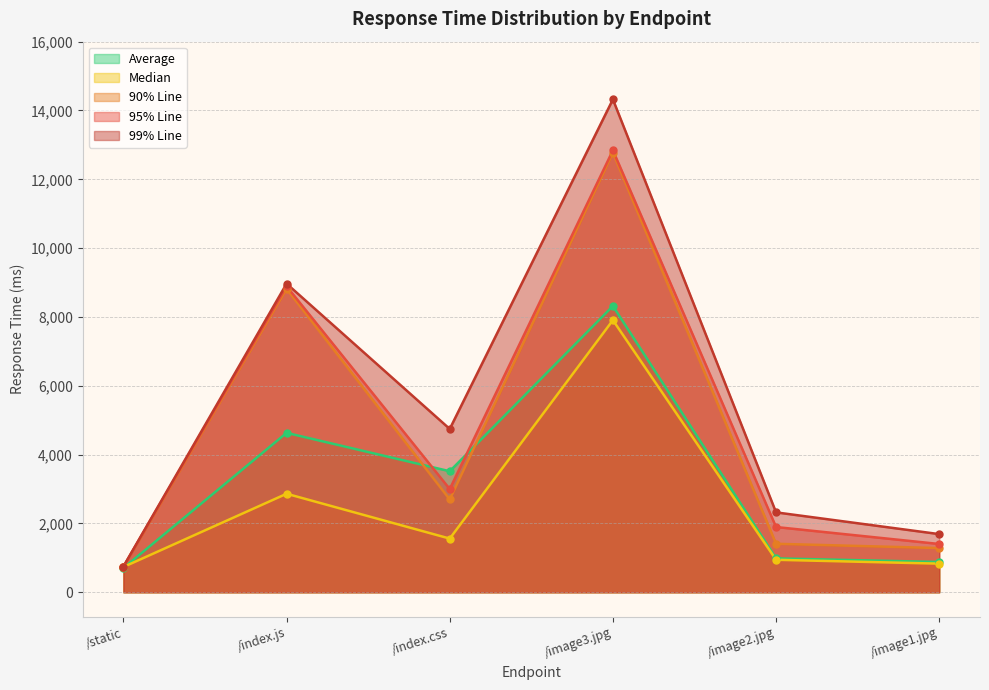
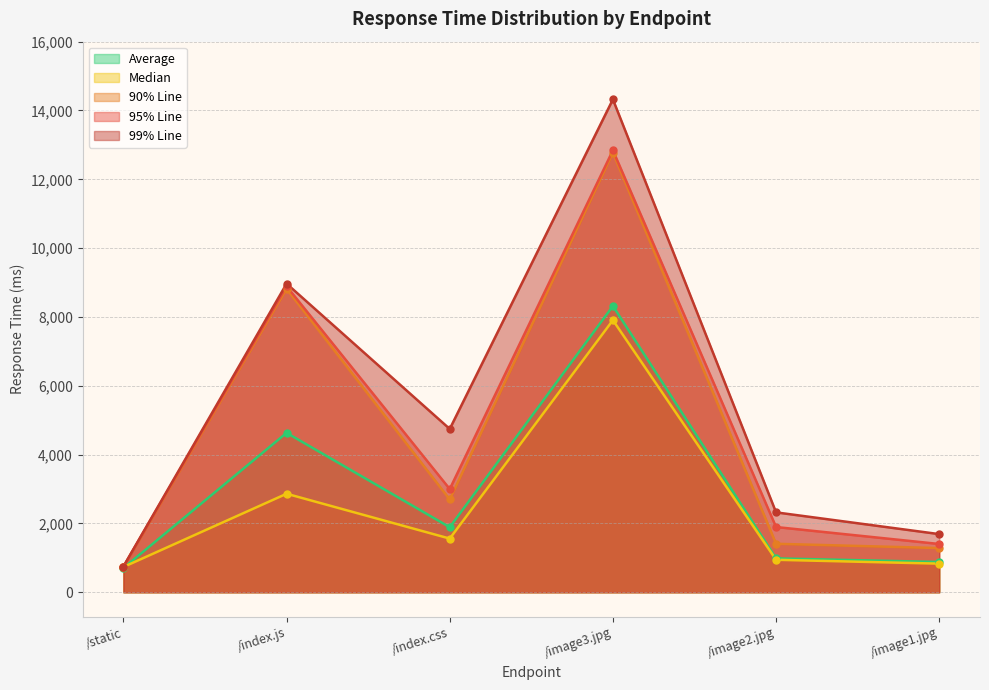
  {
    "Average": {
      "/index.js": "4,600",
-     "/index.css": "3,500",
+     "/index.css": "1,900",
      "/image3.jpg": "8,300"
    }
  }
